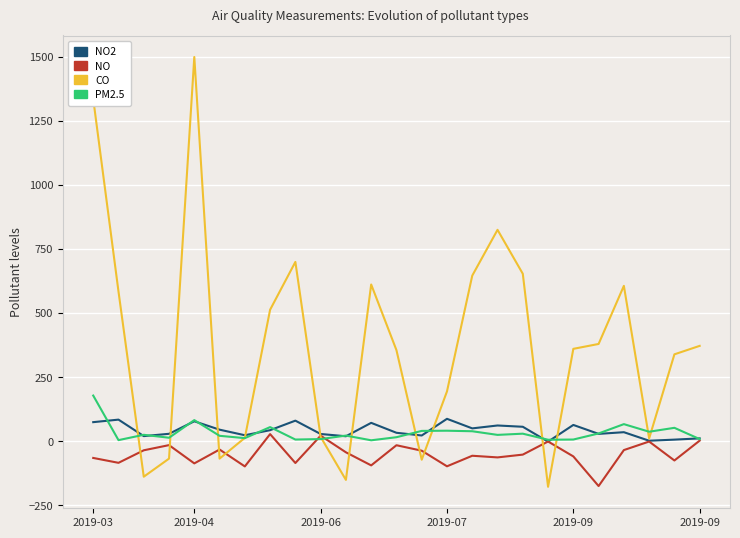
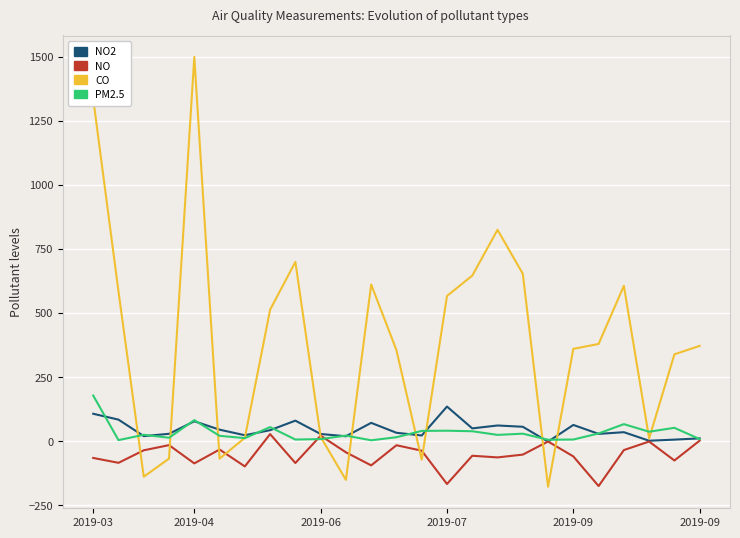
  {
    "NO2": {
-     "2019-03": 70,
-     "2019-07": 90
+     "2019-03": 110,
+     "2019-07": 140
    },
    "NO": {
      "2019-03": -70,
      "2019-04": -90,
-     "2019-07": -100
+     "2019-07": -170
    },
    "CO": {
      "2019-04": 1500,
-     "2019-07": 190
+     "2019-07": 570
    },
    "PM2.5": {
      "2019-03": 180,
      "2019-07": 40
    }
  }
